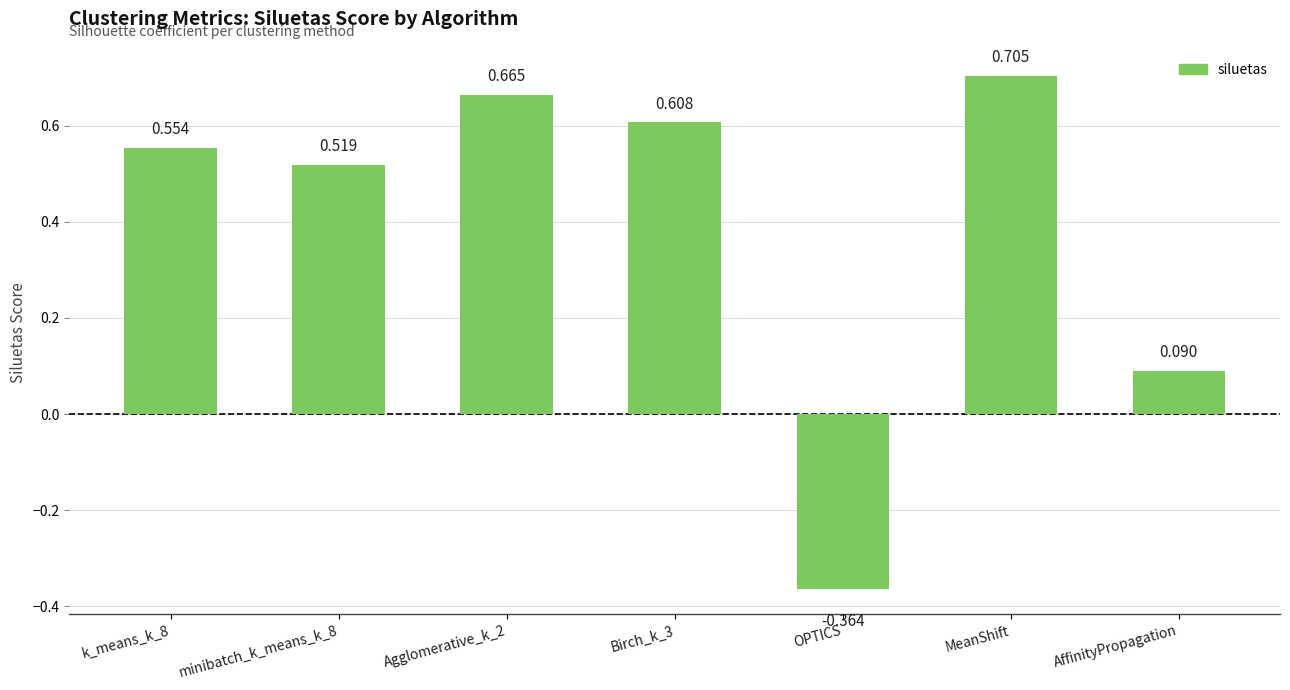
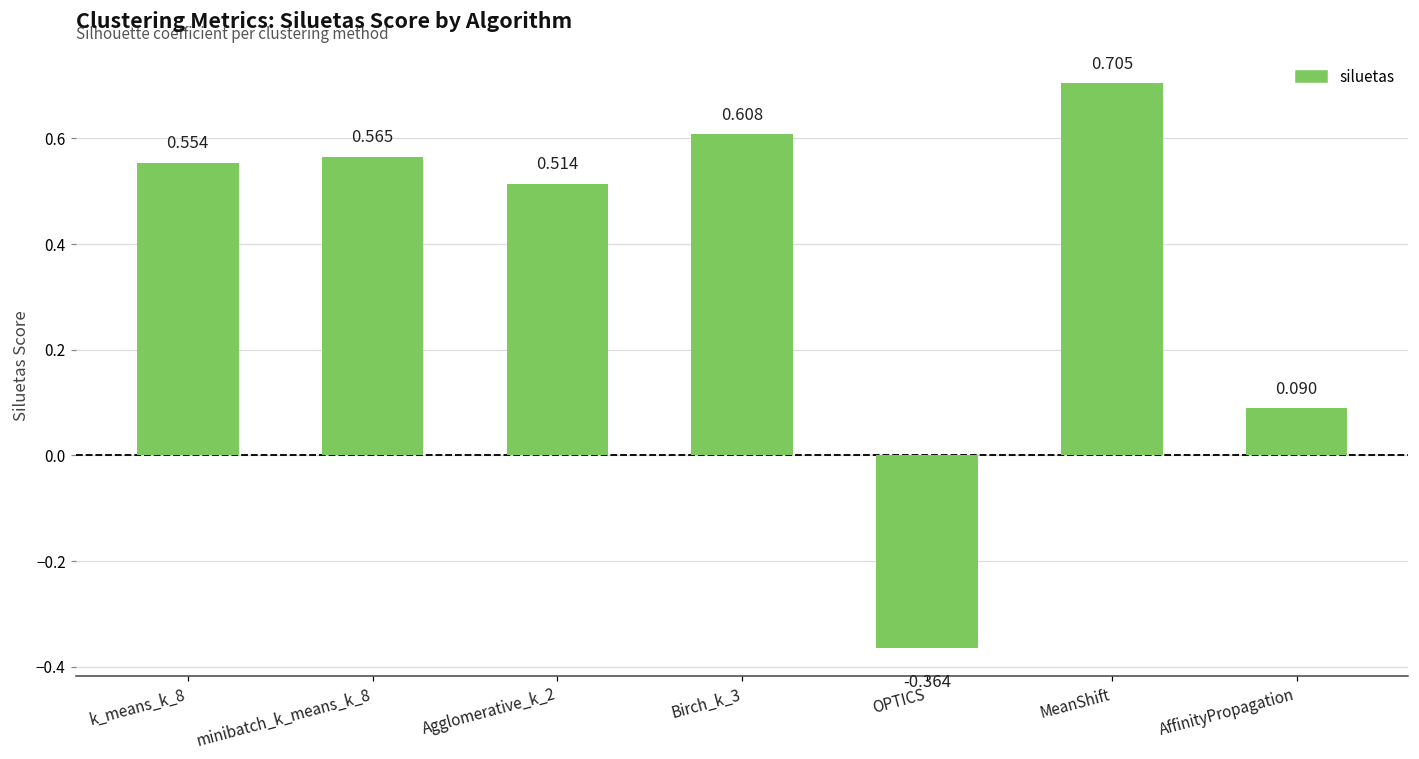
  {
    "k_means_k_8": 0.554,
-   "minibatch_k_means_k_8": 0.519,
-   "Agglomerative_k_2": 0.665,
+   "minibatch_k_means_k_8": 0.565,
+   "Agglomerative_k_2": 0.514,
    "Birch_k_3": 0.608,
    "OPTICS": -0.364,
    "MeanShift": 0.705,
    "AffinityPropagation": 0.090
  }
